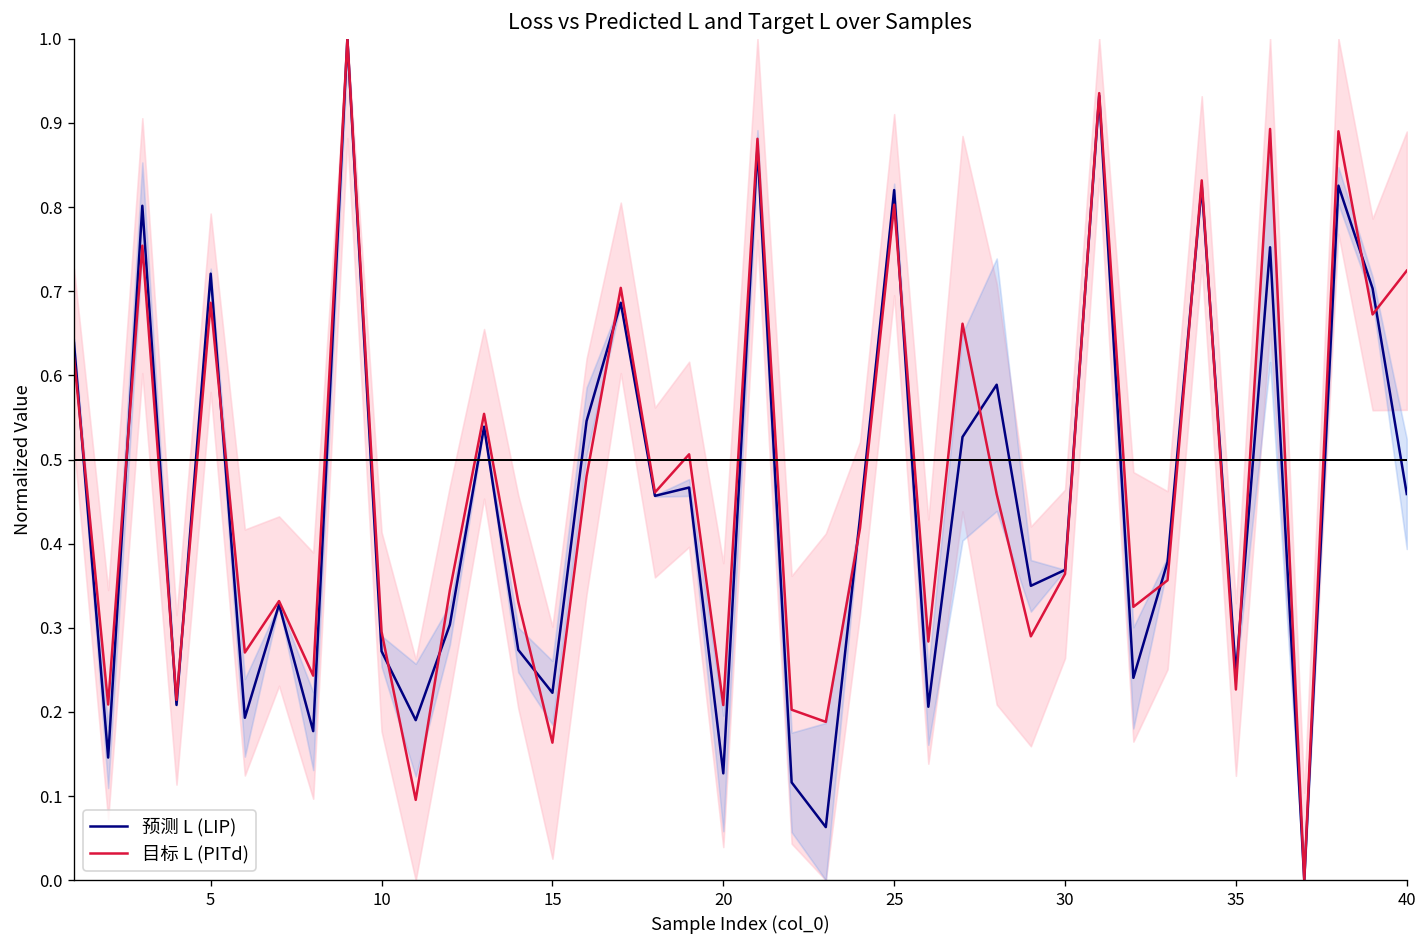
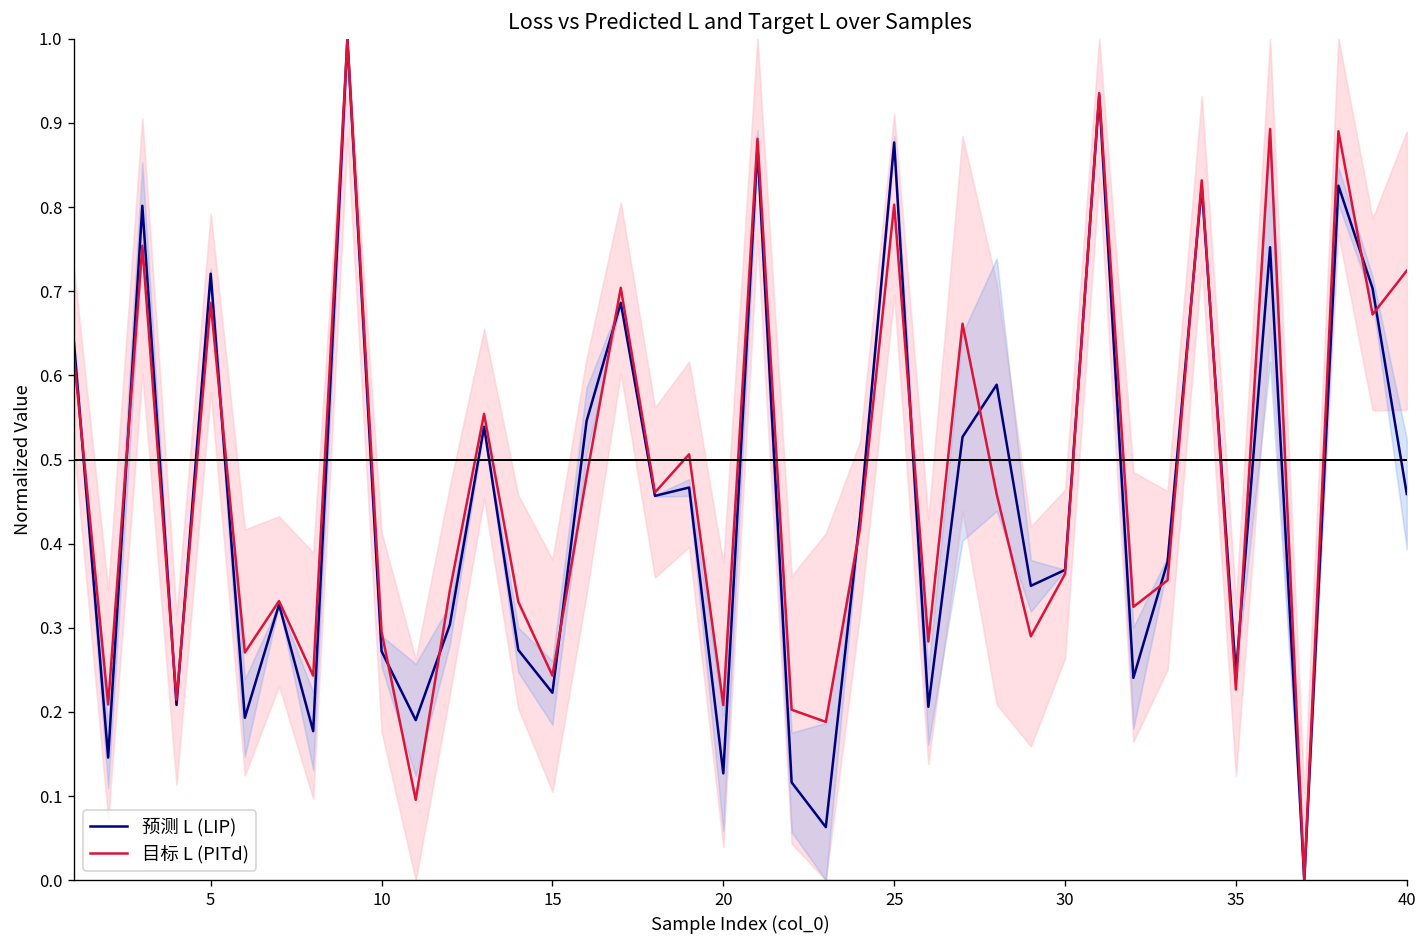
  {
    "预测 L (LIP)": {
      "5": 0.72,
      "10": 0.27,
      "15": 0.22,
      "20": 0.13,
-     "25": 0.82,
+     "25": 0.88,
      "40": 0.46
    },
    "目标 L (PITd)": {
      "5": 0.69,
      "10": 0.30,
-     "15": 0.16,
+     "15": 0.24,
      "20": 0.21,
      "25": 0.80,
      "30": 0.36,
      "35": 0.23,
      "40": 0.72
    }
  }
